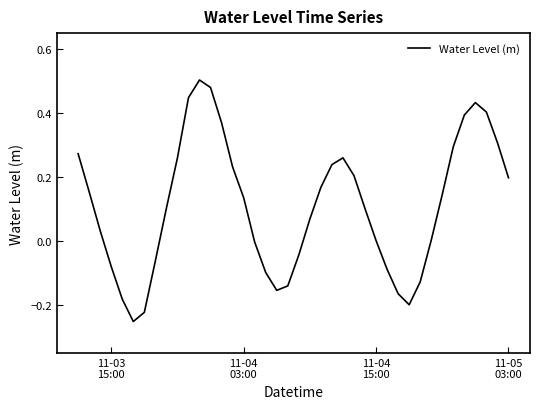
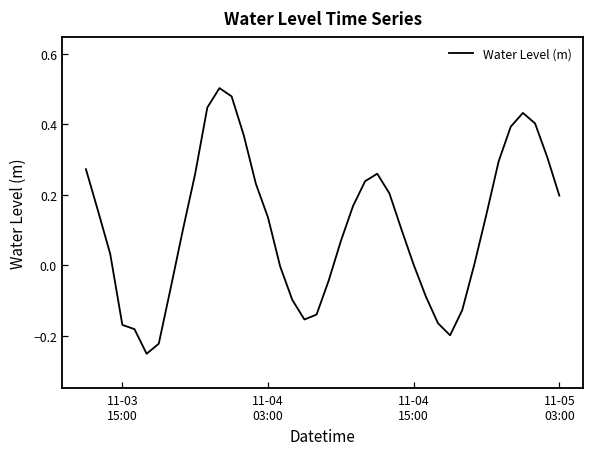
  {
-   "11-03 15:00": -0.08,
+   "11-03 15:00": -0.17,
    "11-04 03:00": 0.14,
    "11-04 15:00": 0.00,
    "11-05 03:00": 0.20
  }
